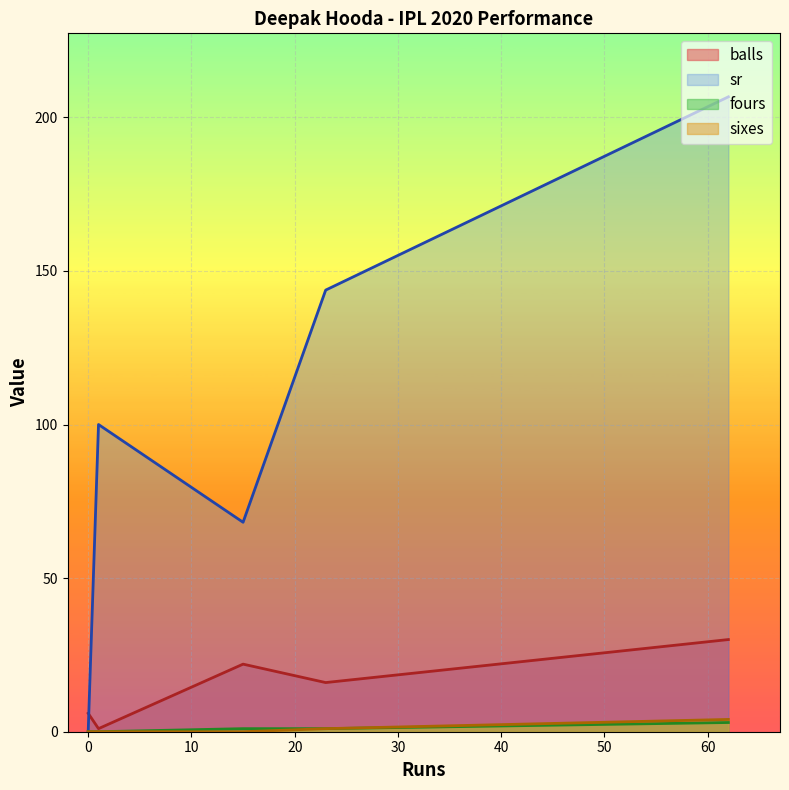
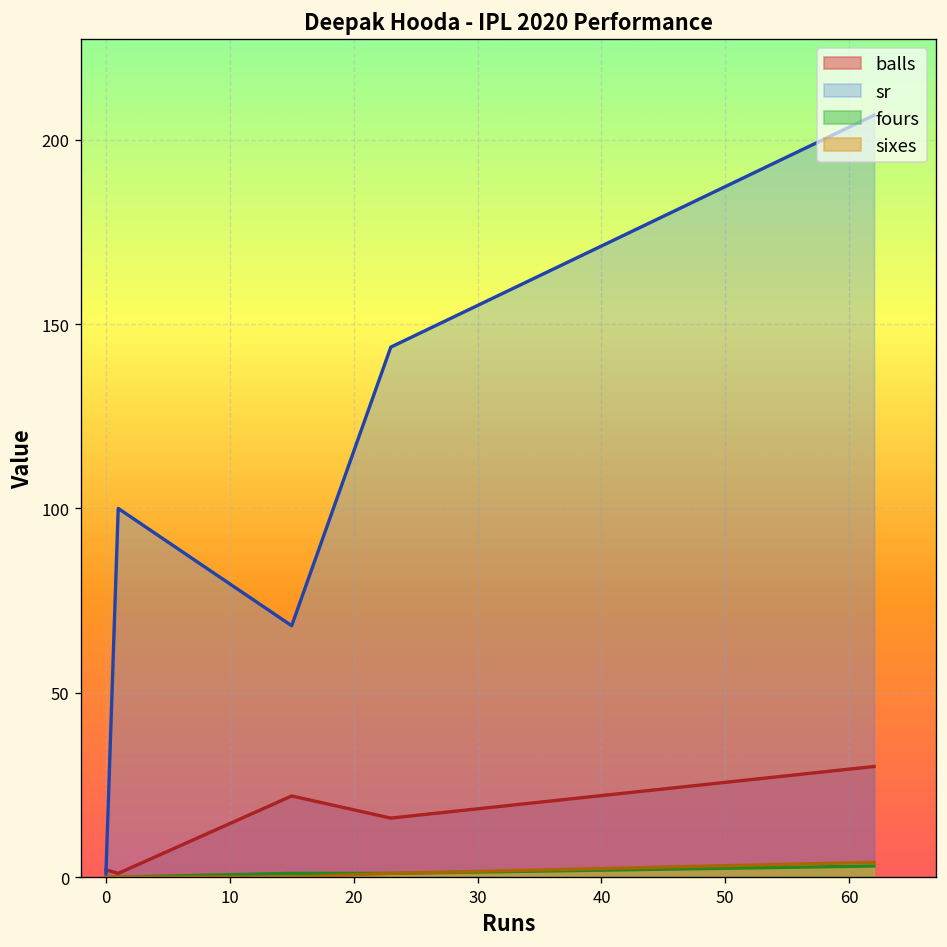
  {
    "balls": {
-     "0": 6
+     "0": 2
    }
  }
